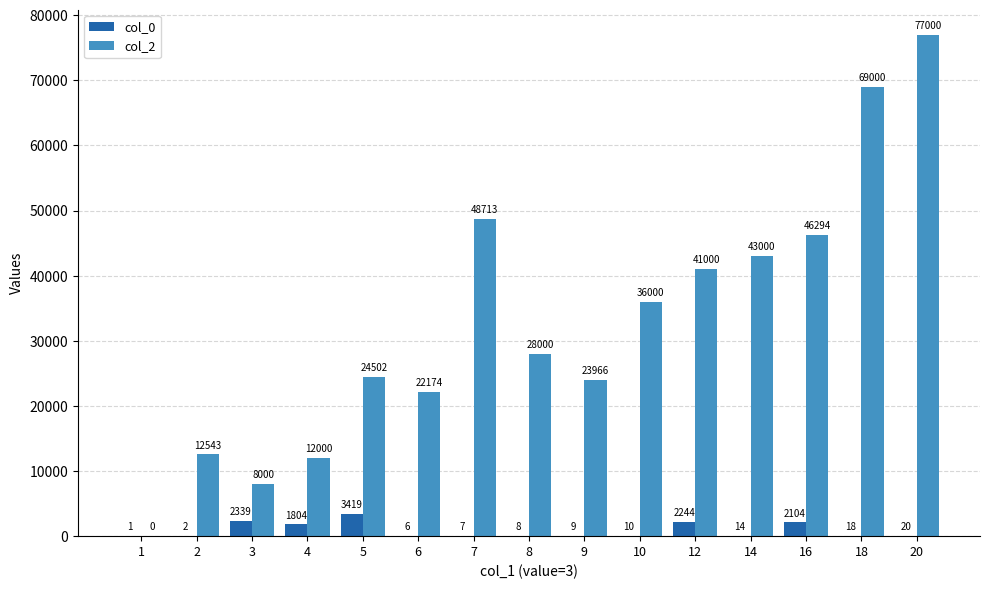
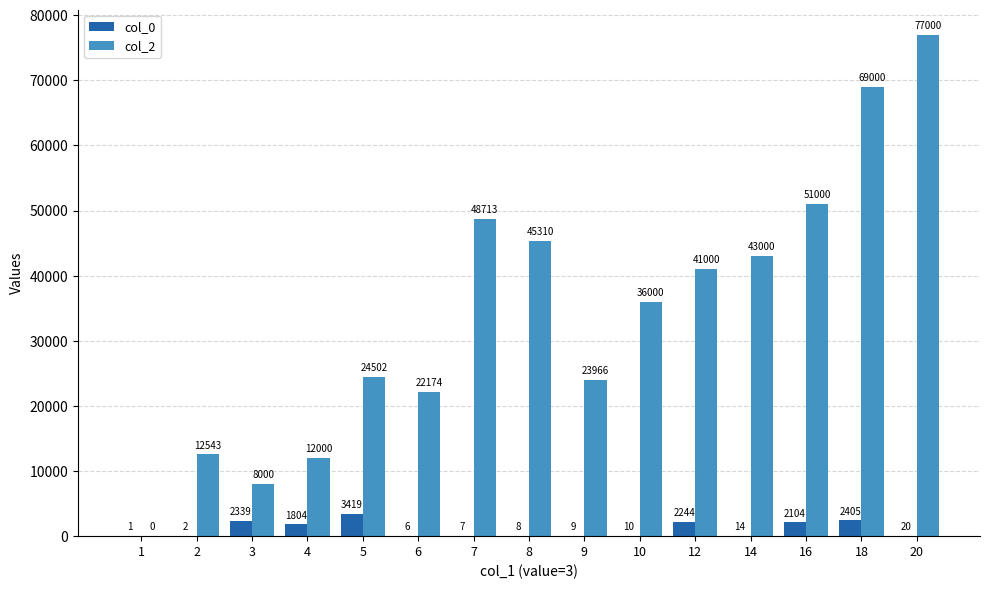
  {
    "col_0": {
      "1": 1,
      "2": 2,
      "3": 2339,
      "4": 1804,
      "5": 3419,
      "6": 6,
      "7": 7,
      "8": 8,
      "9": 9,
      "10": 10,
      "12": 2244,
      "14": 14,
      "16": 2104,
-     "18": 18,
+     "18": 2405,
      "20": 20
    },
    "col_2": {
      "1": 0,
      "2": 12543,
      "3": 8000,
      "4": 12000,
      "5": 24502,
      "6": 22174,
      "7": 48713,
-     "8": 28000,
+     "8": 45310,
      "9": 23966,
      "10": 36000,
      "12": 41000,
      "14": 43000,
-     "16": 46294,
+     "16": 51000,
      "18": 69000,
      "20": 77000
    }
  }
